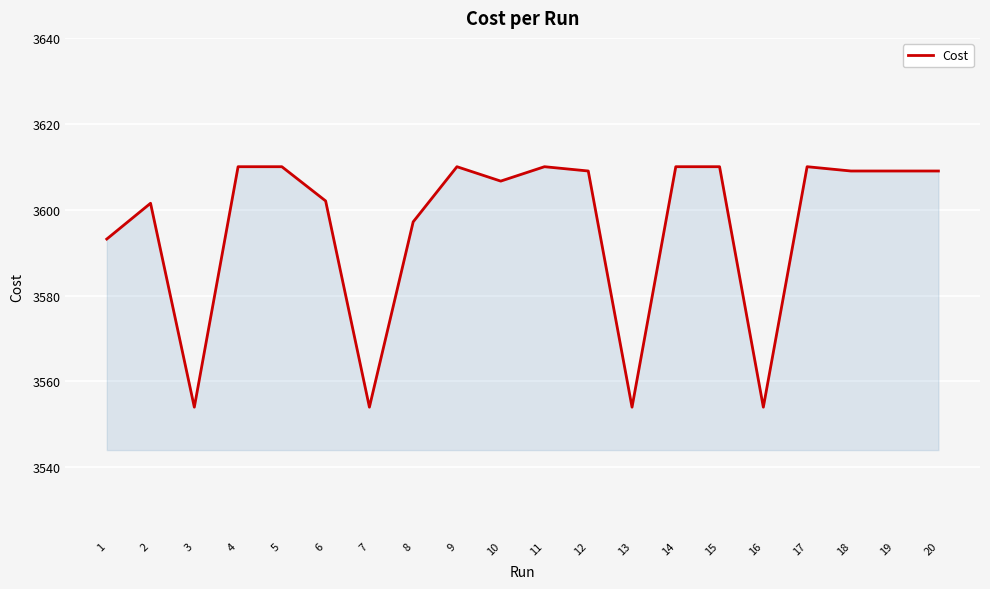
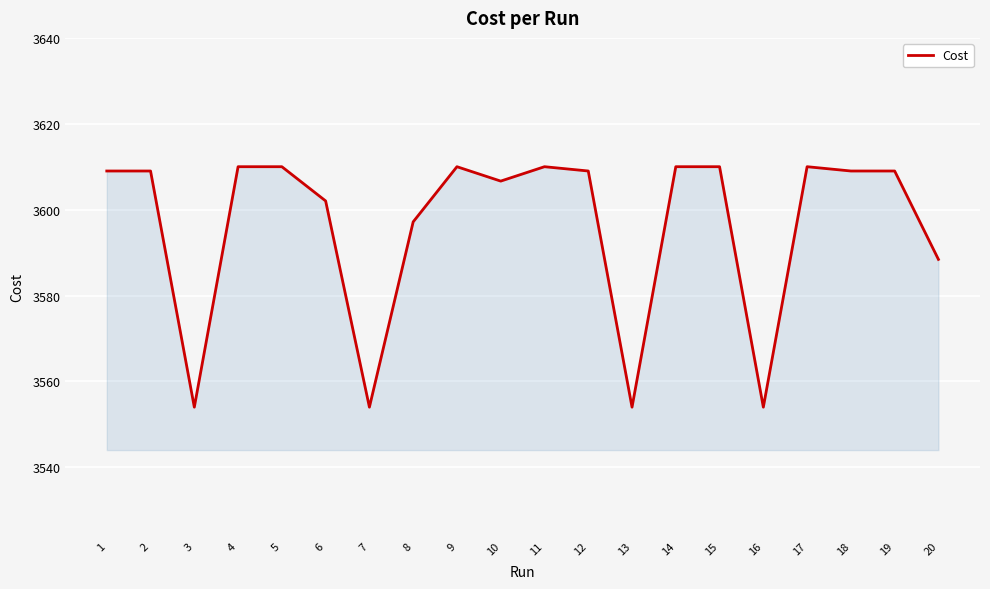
  {
-   "1": 3593,
-   "2": 3601,
+   "1": 3609,
+   "2": 3609,
    "3": 3554,
    "4": 3610,
    "5": 3610,
    "6": 3602,
    "7": 3554,
    "8": 3597,
    "9": 3610,
    "10": 3607,
    "11": 3610,
    "12": 3609,
    "13": 3554,
    "14": 3610,
    "15": 3610,
    "16": 3554,
    "17": 3610,
    "18": 3609,
    "19": 3609,
-   "20": 3609
+   "20": 3588
  }
